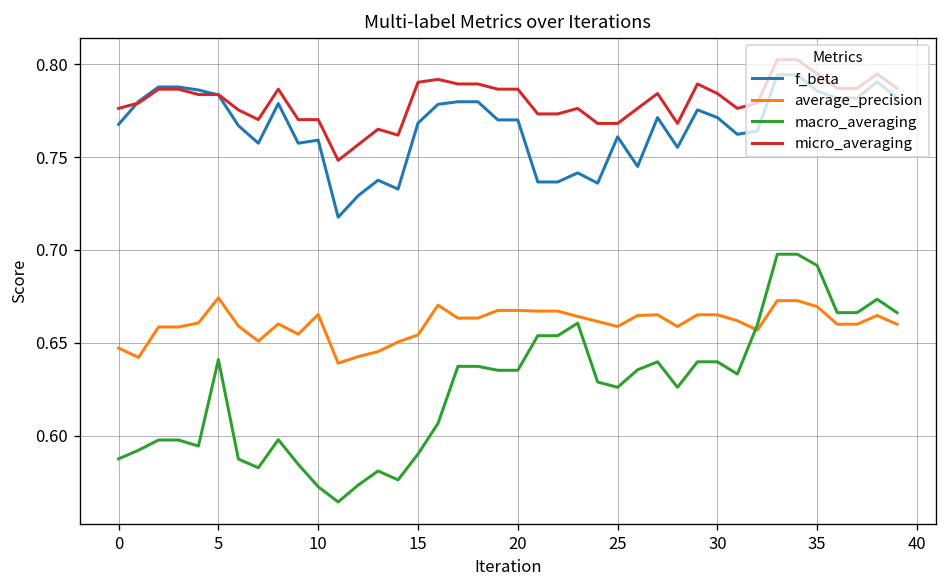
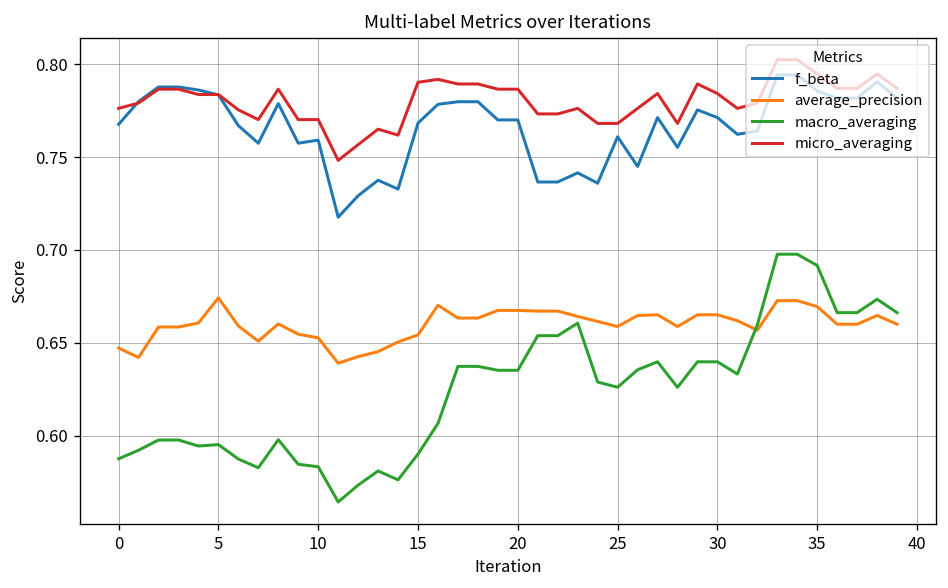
  {
    "f_beta": {
      "0": 0.768,
      "10": 0.759,
      "15": 0.768,
      "20": 0.770,
      "25": 0.761,
      "30": 0.771
    },
    "average_precision": {
      "0": 0.647,
      "5": 0.674,
-     "10": 0.665,
+     "10": 0.653,
      "15": 0.654,
      "20": 0.667,
      "25": 0.659,
      "30": 0.665,
      "35": 0.669
    },
    "macro_averaging": {
      "0": 0.587,
-     "5": 0.641,
-     "10": 0.572,
+     "5": 0.595,
+     "10": 0.583,
      "15": 0.590,
      "20": 0.635,
      "25": 0.626,
      "30": 0.640,
      "35": 0.692
    },
    "micro_averaging": {
      "0": 0.776,
      "10": 0.770,
      "15": 0.790,
      "20": 0.787,
      "25": 0.768,
      "30": 0.784
    }
  }
